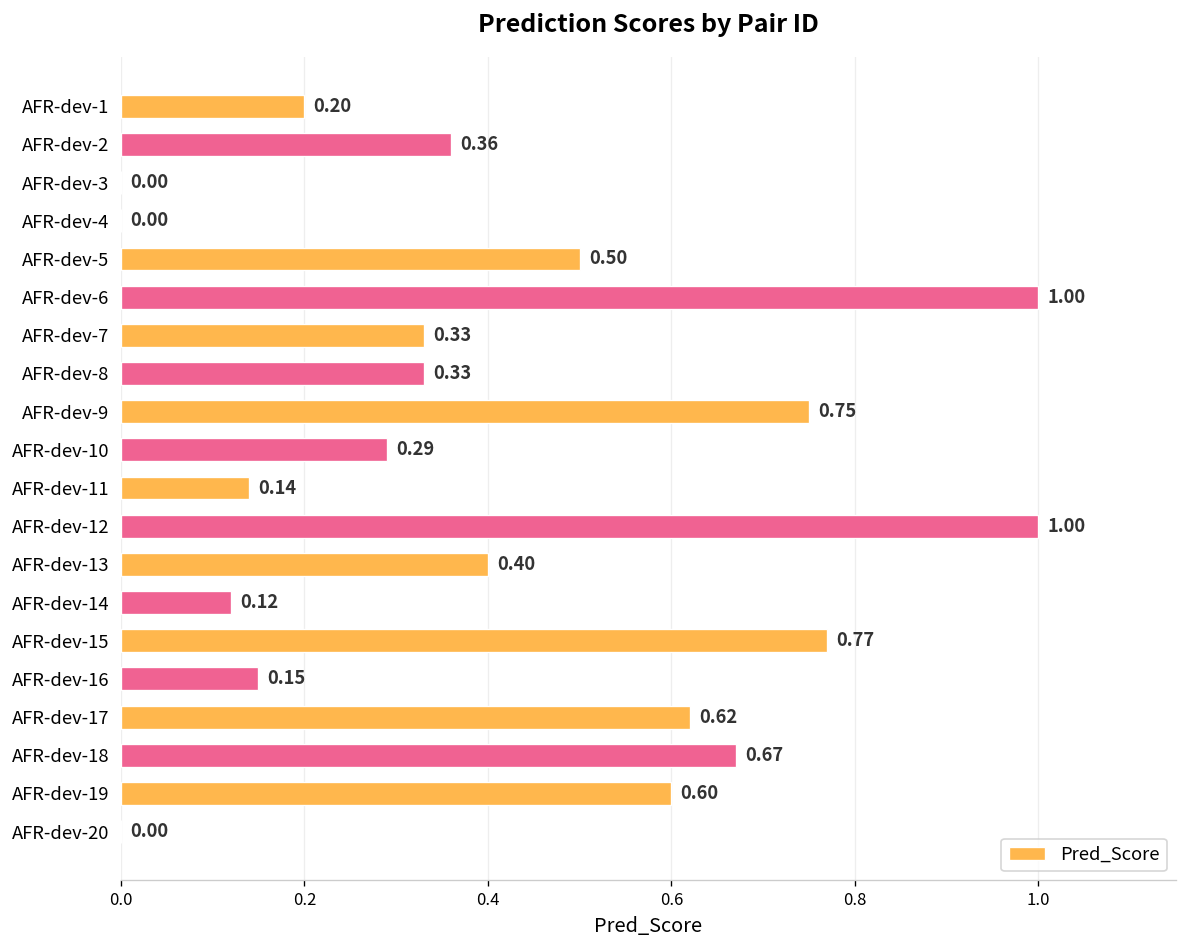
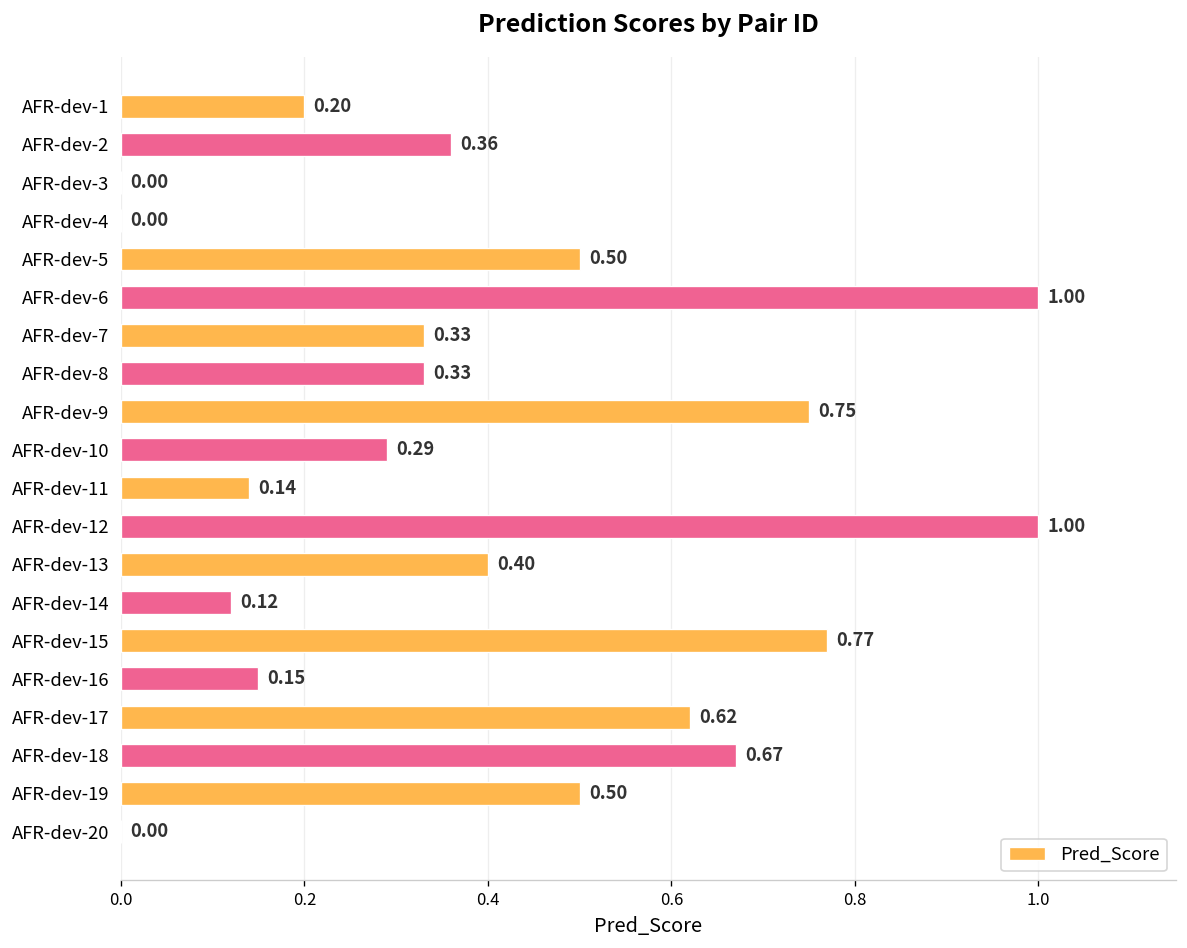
  {
    "AFR-dev-1": 0.20,
    "AFR-dev-2": 0.36,
    "AFR-dev-3": 0.00,
    "AFR-dev-4": 0.00,
    "AFR-dev-5": 0.50,
    "AFR-dev-6": 1.00,
    "AFR-dev-7": 0.33,
    "AFR-dev-8": 0.33,
    "AFR-dev-9": 0.75,
    "AFR-dev-10": 0.29,
    "AFR-dev-11": 0.14,
    "AFR-dev-12": 1.00,
    "AFR-dev-13": 0.40,
    "AFR-dev-14": 0.12,
    "AFR-dev-15": 0.77,
    "AFR-dev-16": 0.15,
    "AFR-dev-17": 0.62,
    "AFR-dev-18": 0.67,
-   "AFR-dev-19": 0.60,
+   "AFR-dev-19": 0.50,
    "AFR-dev-20": 0.00
  }
